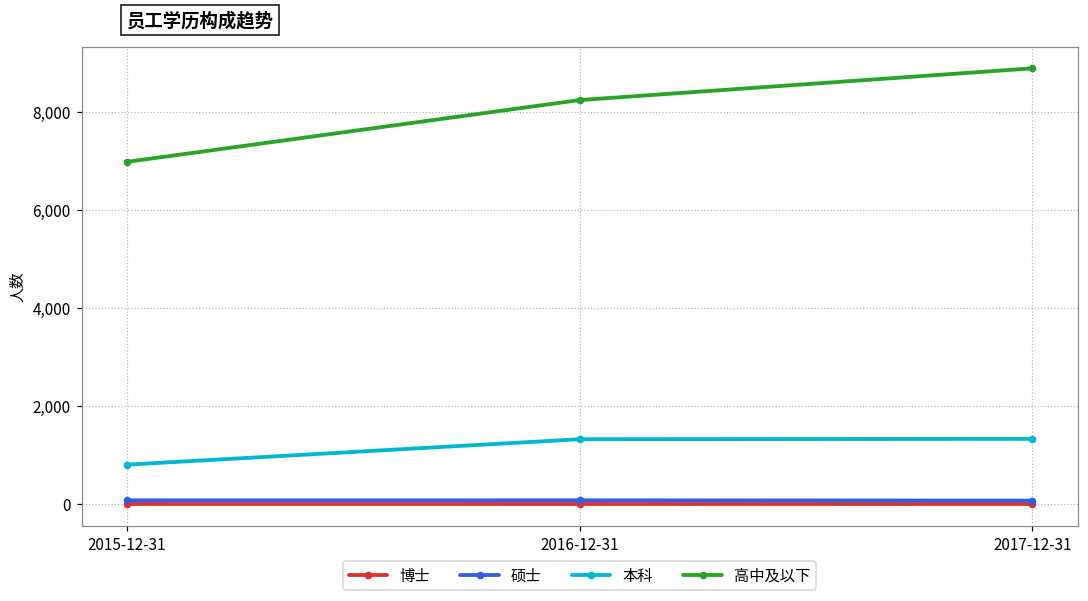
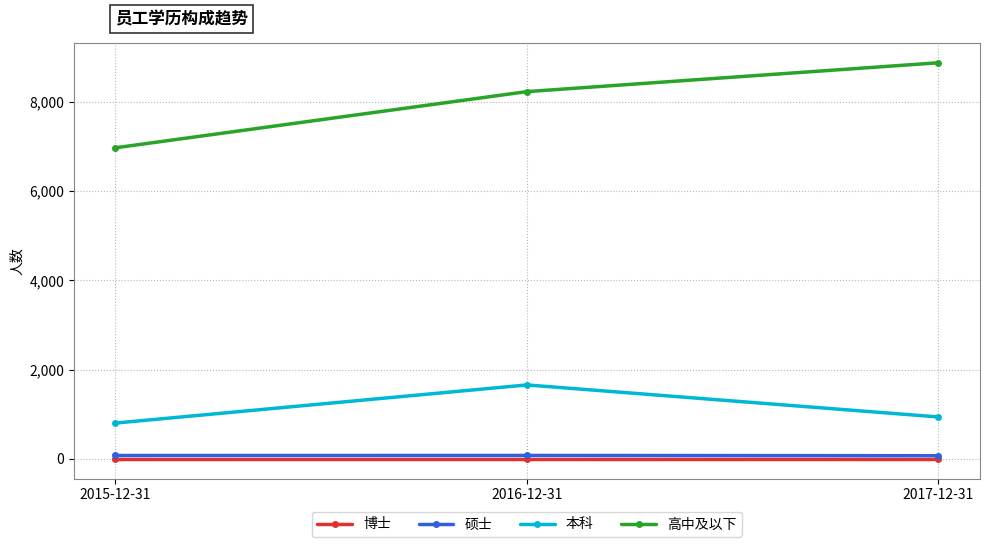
  {
    "博士": {
      "2015-12-31": "0",
      "2016-12-31": "0",
      "2017-12-31": "0"
    },
    "硕士": {
      "2015-12-31": "100",
      "2016-12-31": "100",
      "2017-12-31": "100"
    },
    "本科": {
      "2015-12-31": "800",
-     "2016-12-31": "1,300",
-     "2017-12-31": "1,300"
+     "2016-12-31": "1,700",
+     "2017-12-31": "900"
    },
    "高中及以下": {
      "2015-12-31": "7,000",
      "2016-12-31": "8,200",
      "2017-12-31": "8,900"
    }
  }
